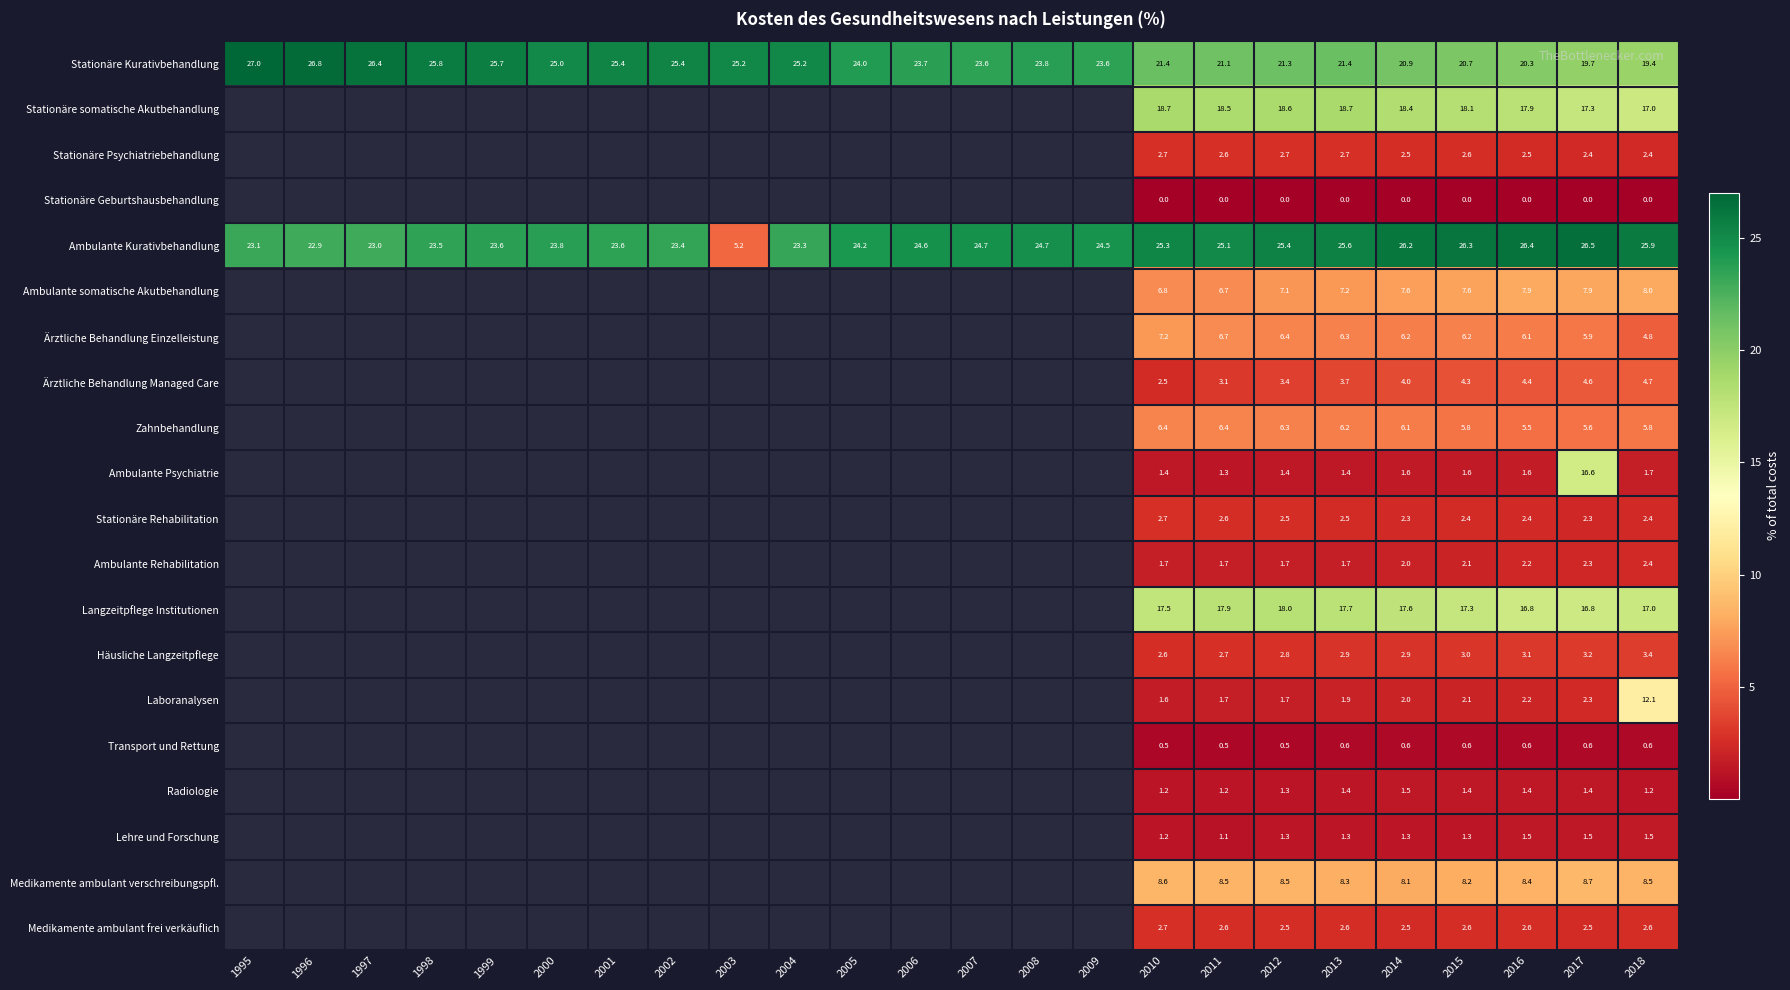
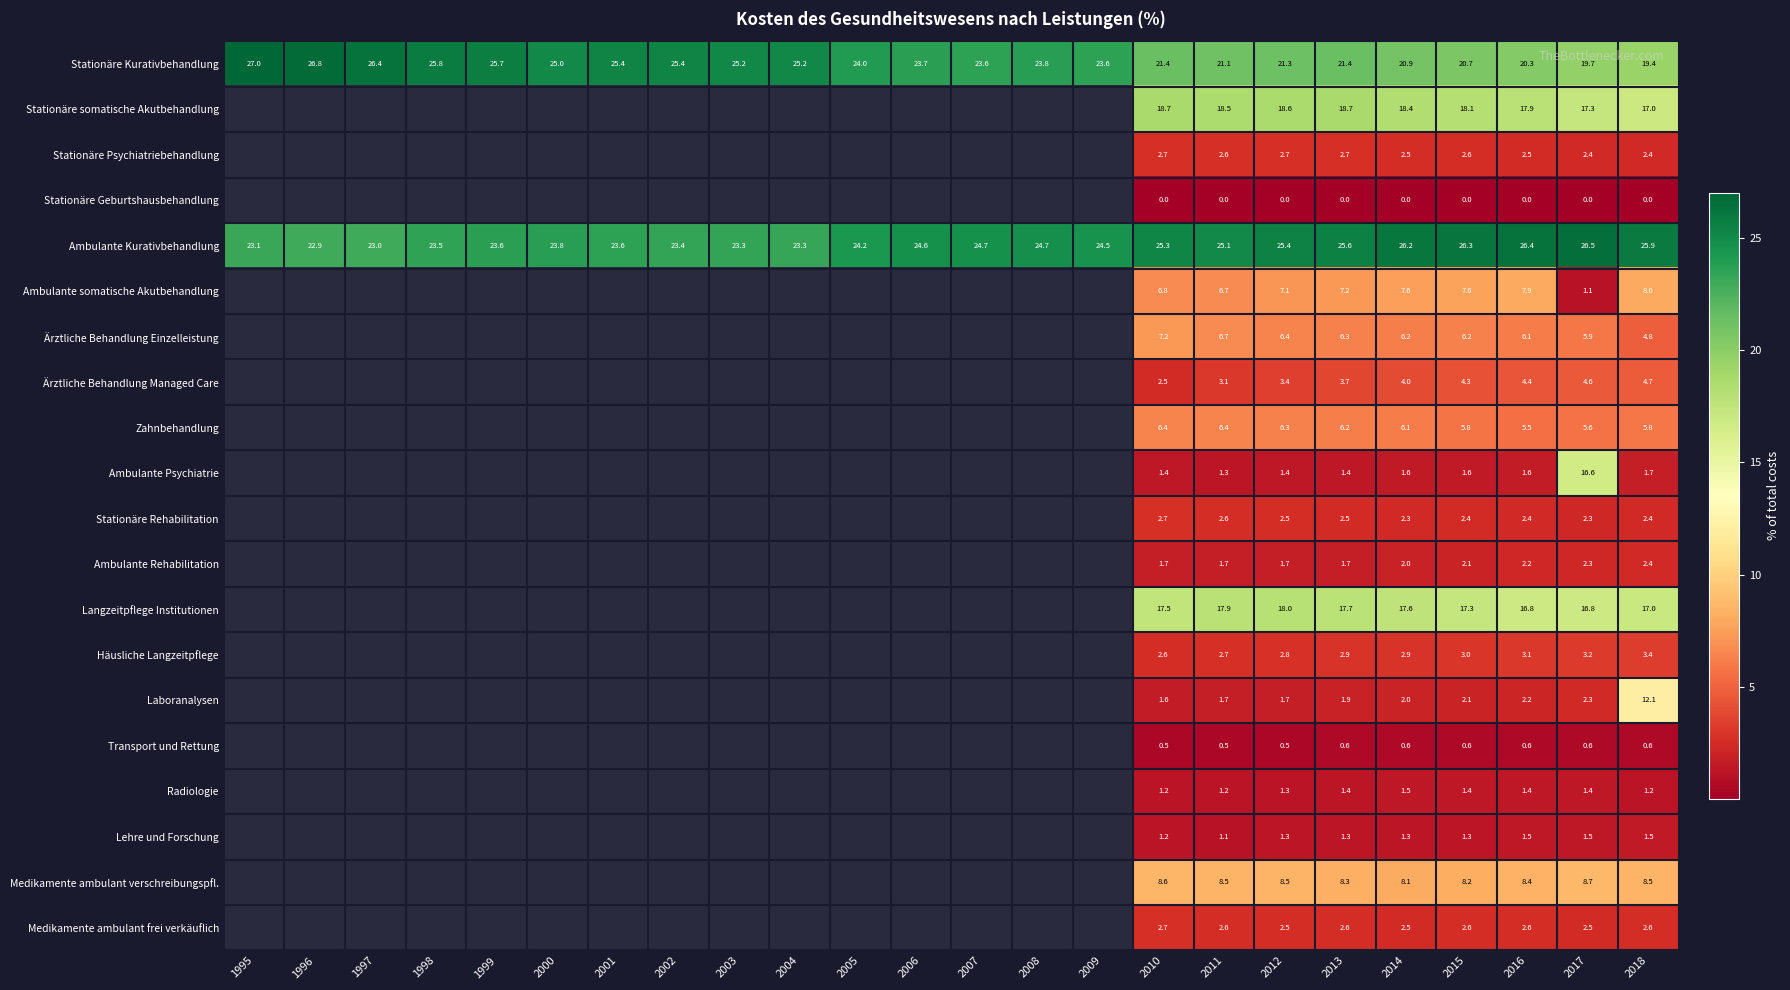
  {
    "Ambulante Kurativbehandlung": {
      "1995": 23.1,
      "1996": 22.9,
      "1997": 23.0,
      "1998": 23.5,
      "1999": 23.6,
      "2000": 23.8,
      "2001": 23.6,
      "2002": 23.4,
-     "2003": 5.2,
+     "2003": 23.3,
      "2004": 23.3,
      "2005": 24.2,
      "2006": 24.6,
      "2007": 24.7,
      "2008": 24.7,
      "2009": 24.5,
      "2010": 25.3,
      "2011": 25.1,
      "2012": 25.4,
      "2013": 25.6,
      "2014": 26.2,
      "2015": 26.3,
      "2016": 26.4,
      "2017": 26.5,
      "2018": 25.9
    },
    "Ambulante somatische Akutbehandlung": {
      "2010": 6.8,
      "2011": 6.7,
      "2012": 7.1,
      "2013": 7.2,
      "2014": 7.6,
      "2015": 7.6,
      "2016": 7.9,
-     "2017": 7.9,
+     "2017": 1.1,
      "2018": 8.0
    }
  }
